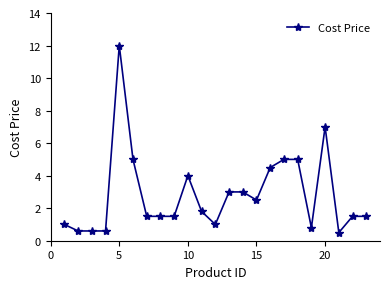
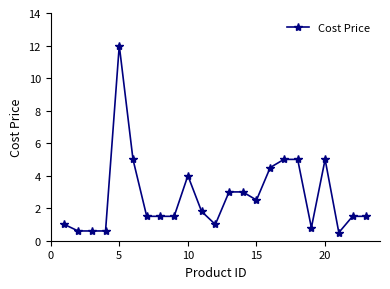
  {
    "5": 12,
    "10": 4,
    "15": 2.5,
-   "20": 7
+   "20": 5
  }
